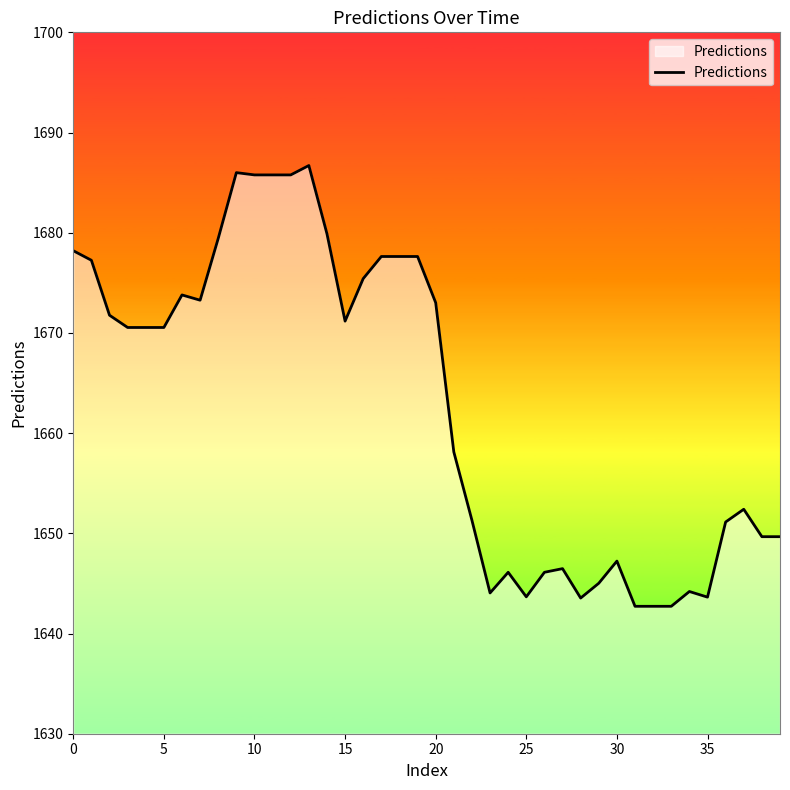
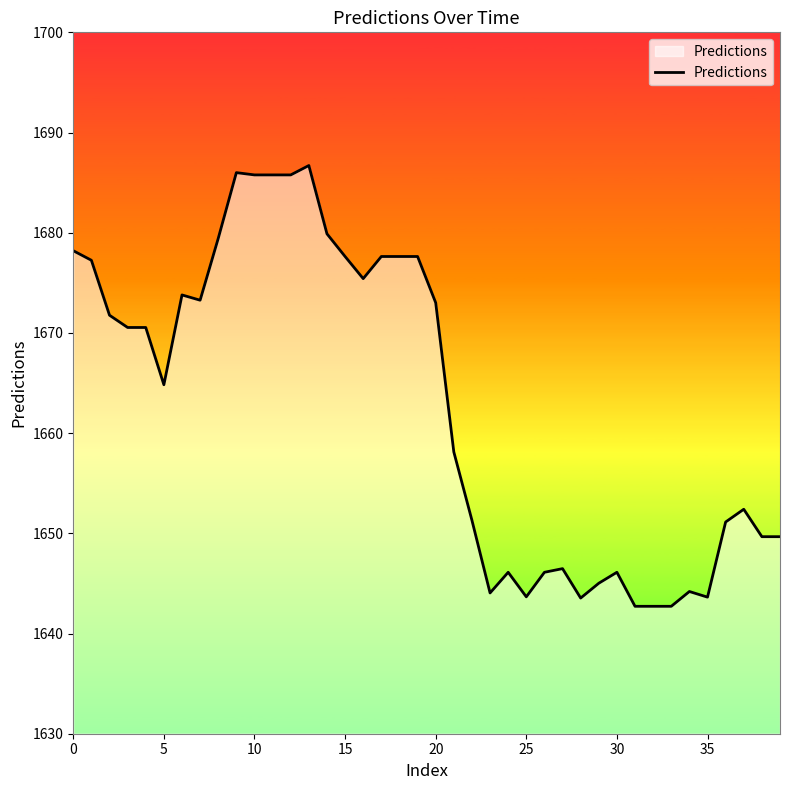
  {
    "0": 1678.2,
-   "5": 1670.5,
+   "5": 1664.8,
    "10": 1685.8,
-   "15": 1671.2,
+   "15": 1677.6,
    "20": 1673.0,
    "25": 1643.7,
-   "30": 1647.2,
+   "30": 1646.1,
    "35": 1643.6
  }
